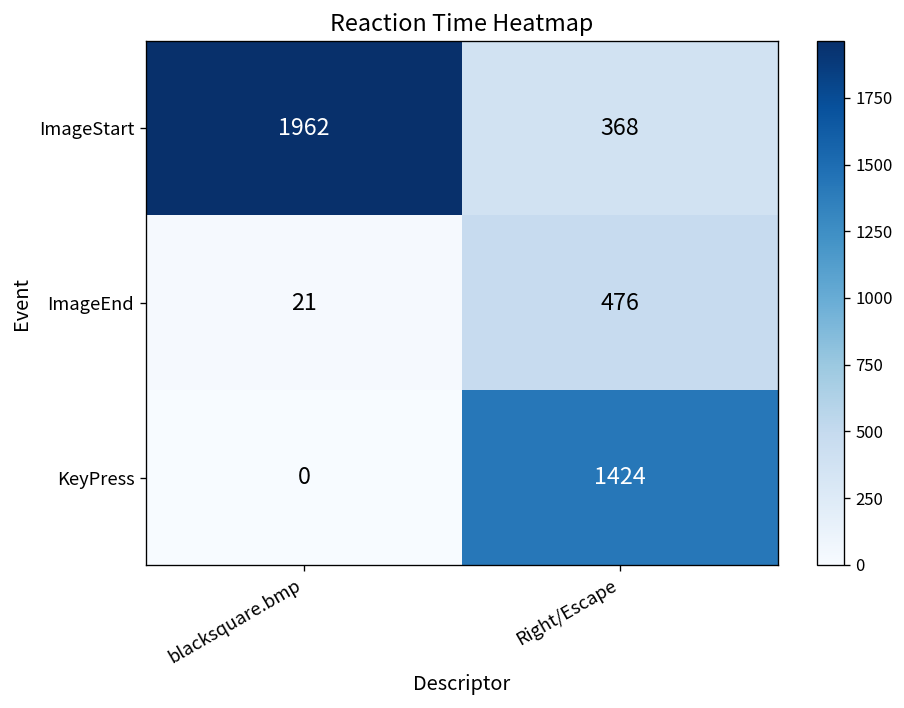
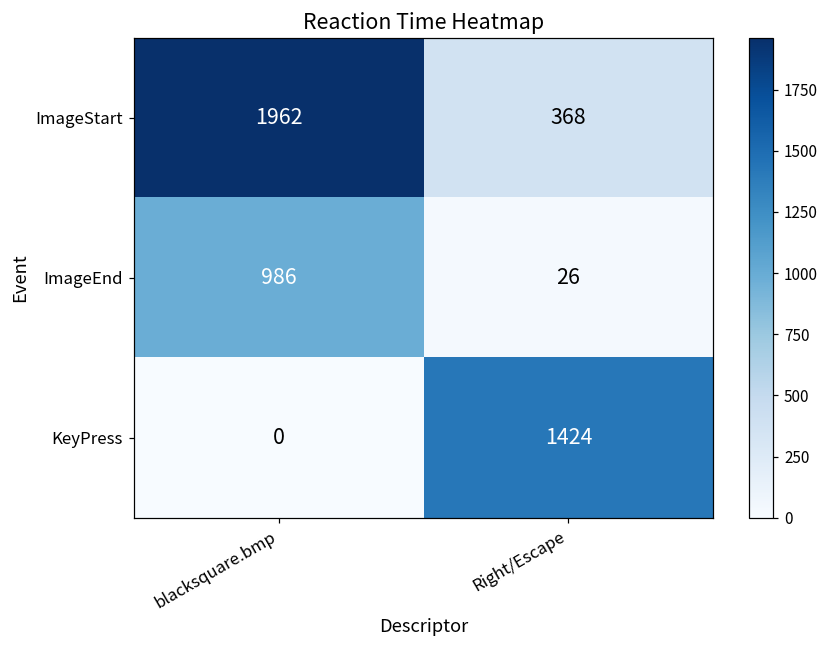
  {
    "ImageStart": {
      "blacksquare.bmp": 1962,
      "Right/Escape": 368
    },
    "ImageEnd": {
-     "blacksquare.bmp": 21,
-     "Right/Escape": 476
+     "blacksquare.bmp": 986,
+     "Right/Escape": 26
    },
    "KeyPress": {
      "blacksquare.bmp": 0,
      "Right/Escape": 1424
    }
  }
